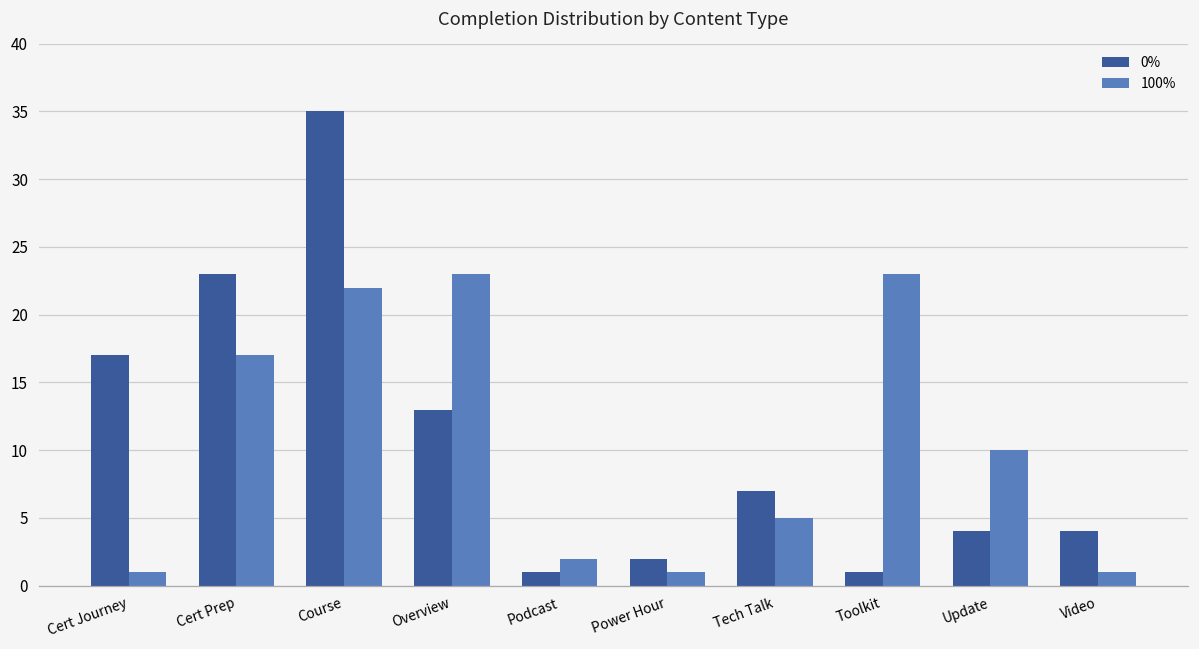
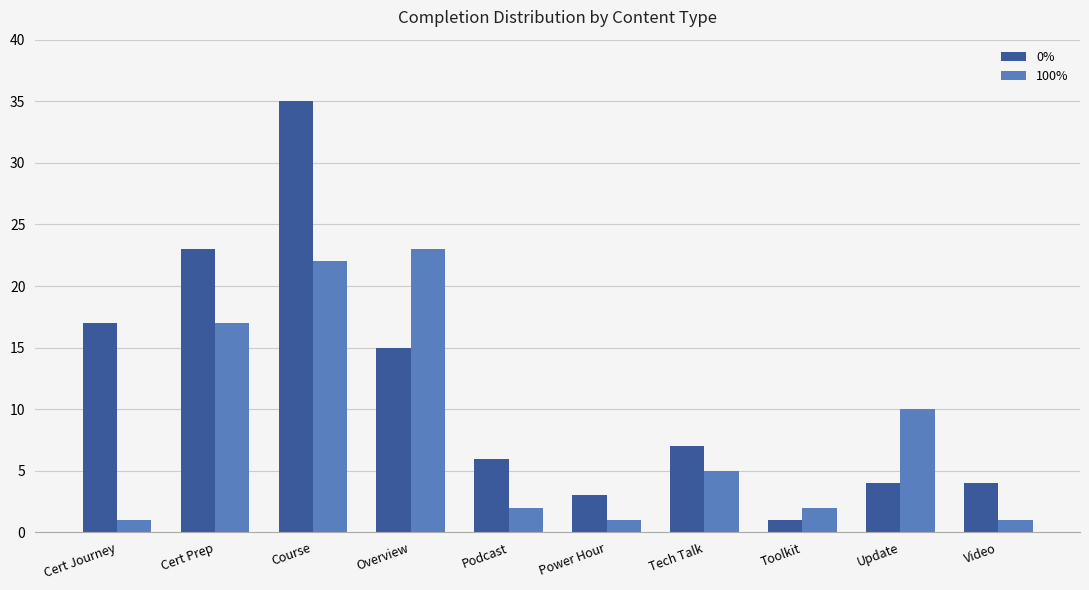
  {
    "0%": {
      "Cert Journey": 17,
      "Cert Prep": 23,
      "Course": 35,
-     "Overview": 13,
-     "Podcast": 1,
-     "Power Hour": 2,
+     "Overview": 15,
+     "Podcast": 6,
+     "Power Hour": 3,
      "Tech Talk": 7,
      "Toolkit": 1,
      "Update": 4,
      "Video": 4
    },
    "100%": {
      "Cert Journey": 1,
      "Cert Prep": 17,
      "Course": 22,
      "Overview": 23,
      "Podcast": 2,
      "Power Hour": 1,
      "Tech Talk": 5,
-     "Toolkit": 23,
+     "Toolkit": 2,
      "Update": 10,
      "Video": 1
    }
  }
